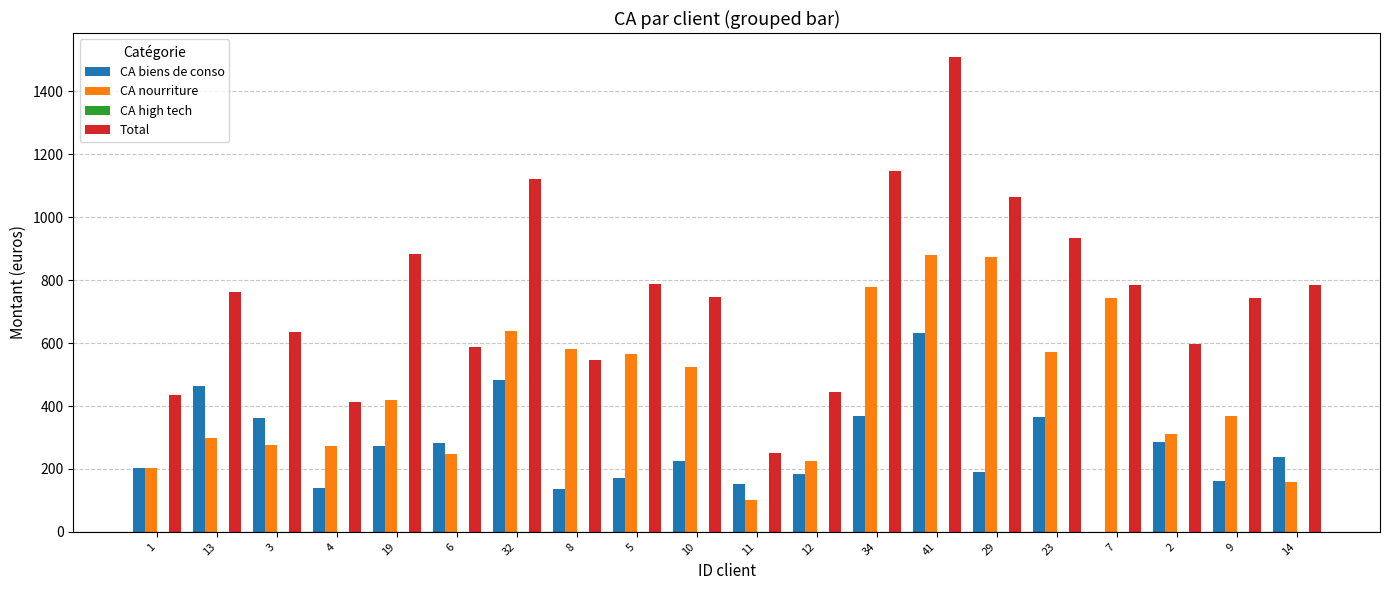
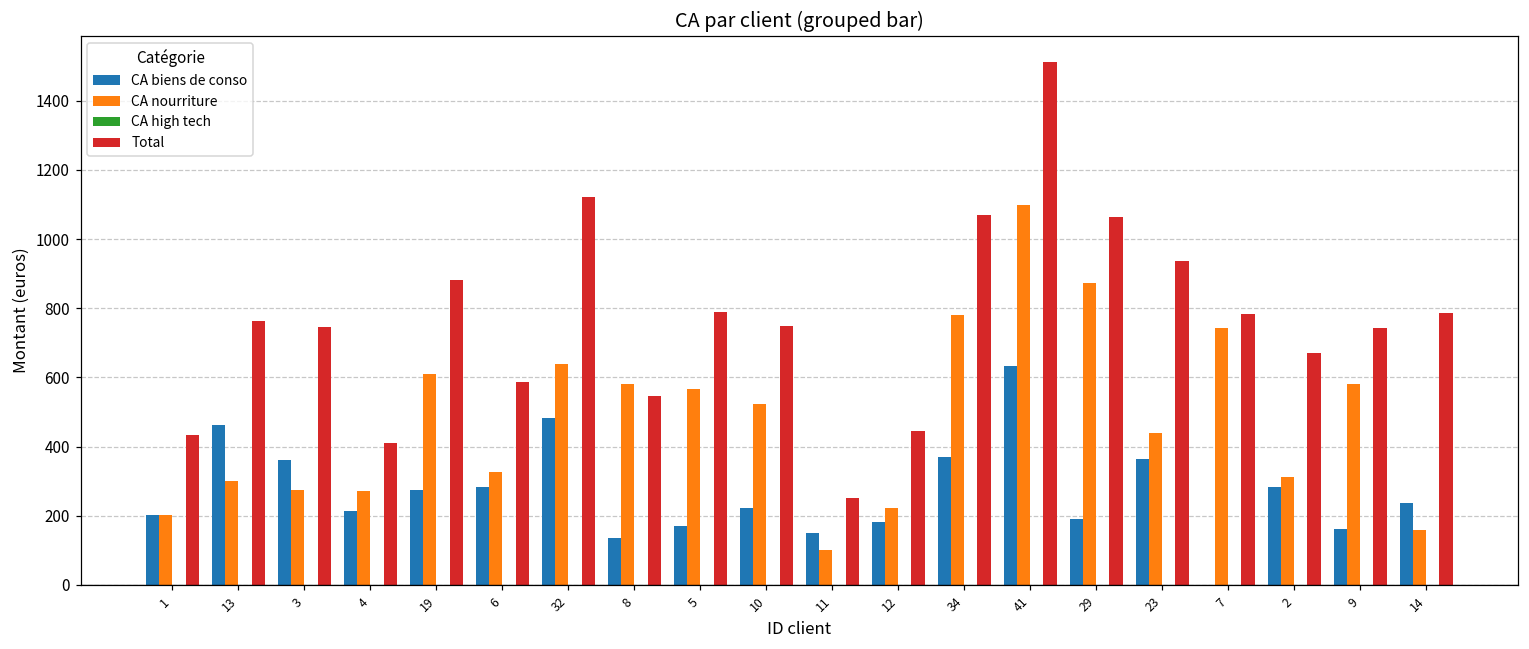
  {
    "CA biens de conso": {
      "1": 200,
      "13": 460,
      "3": 360,
-     "4": 140,
+     "4": 210,
      "19": 270,
      "6": 280,
      "32": 480,
      "8": 140,
      "5": 170,
      "10": 220,
      "11": 150,
      "12": 180,
      "34": 370,
      "41": 630,
      "29": 190,
      "23": 360,
      "7": 0,
      "2": 280,
      "9": 160,
      "14": 240
    },
    "CA nourriture": {
      "1": 200,
      "13": 300,
      "3": 280,
      "4": 270,
-     "19": 420,
-     "6": 250,
+     "19": 610,
+     "6": 330,
      "32": 640,
      "8": 580,
      "5": 570,
      "10": 520,
      "11": 100,
      "12": 220,
      "34": 780,
-     "41": 880,
+     "41": 1100,
      "29": 870,
-     "23": 570,
+     "23": 440,
      "7": 740,
      "2": 310,
-     "9": 370,
+     "9": 580,
      "14": 160
    },
    "CA high tech": {
      "1": 0,
      "13": 0,
      "3": 0,
      "4": 0,
      "19": 0,
      "6": 0,
      "32": 0,
      "8": 0,
      "5": 0,
      "10": 0,
      "11": 0,
      "12": 0,
      "34": 0,
      "41": 0,
      "29": 0,
      "23": 0,
      "7": 0,
      "2": 0,
      "9": 0,
      "14": 0
    },
    "Total": {
      "1": 430,
      "13": 760,
-     "3": 640,
+     "3": 750,
      "4": 410,
      "19": 880,
      "6": 590,
      "32": 1120,
      "8": 550,
      "5": 790,
      "10": 750,
      "11": 250,
      "12": 440,
-     "34": 1150,
+     "34": 1070,
      "41": 1510,
      "29": 1060,
      "23": 940,
      "7": 780,
-     "2": 600,
+     "2": 670,
      "9": 740,
      "14": 780
    }
  }
